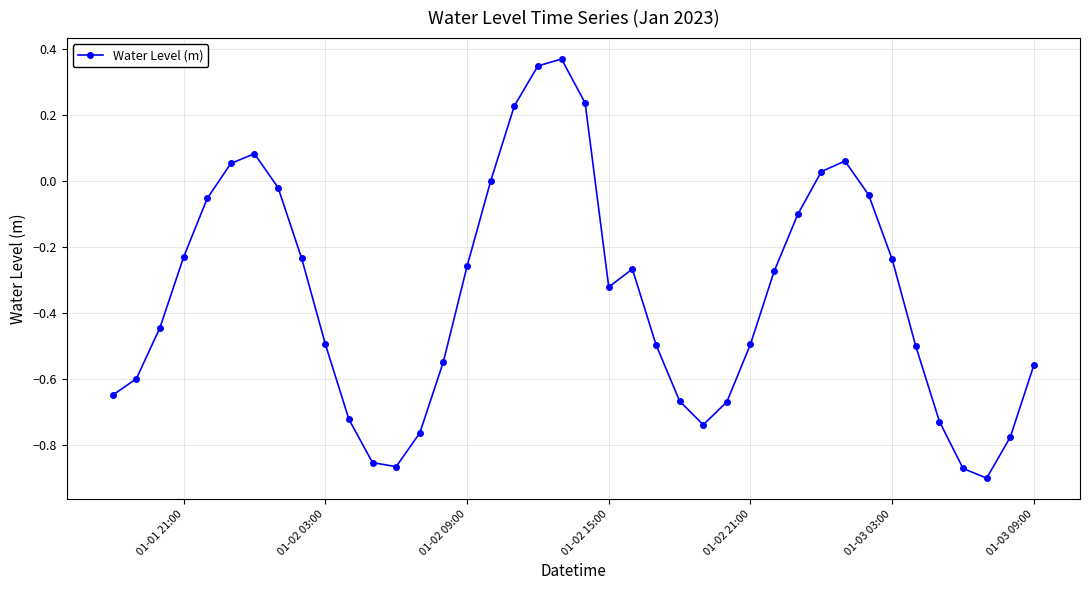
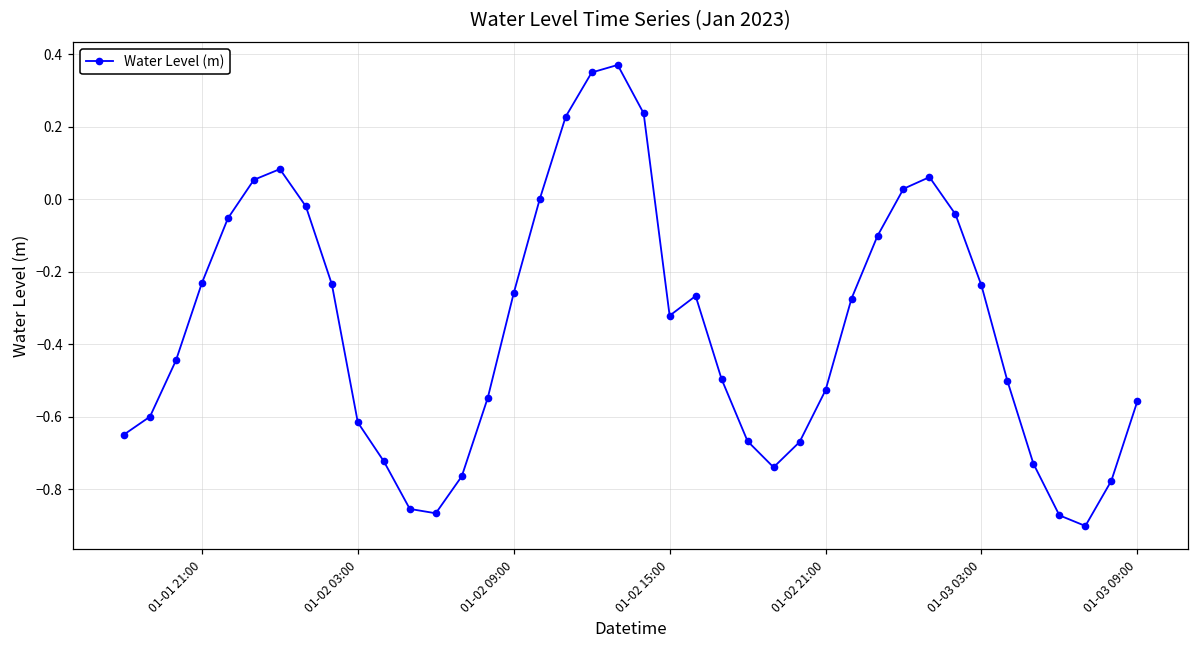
  {
    "01-01 21:00": -0.23,
-   "01-02 03:00": -0.49,
+   "01-02 03:00": -0.62,
    "01-02 09:00": -0.26,
    "01-02 15:00": -0.32,
-   "01-02 21:00": -0.49,
+   "01-02 21:00": -0.53,
    "01-03 03:00": -0.24,
    "01-03 09:00": -0.56
  }
